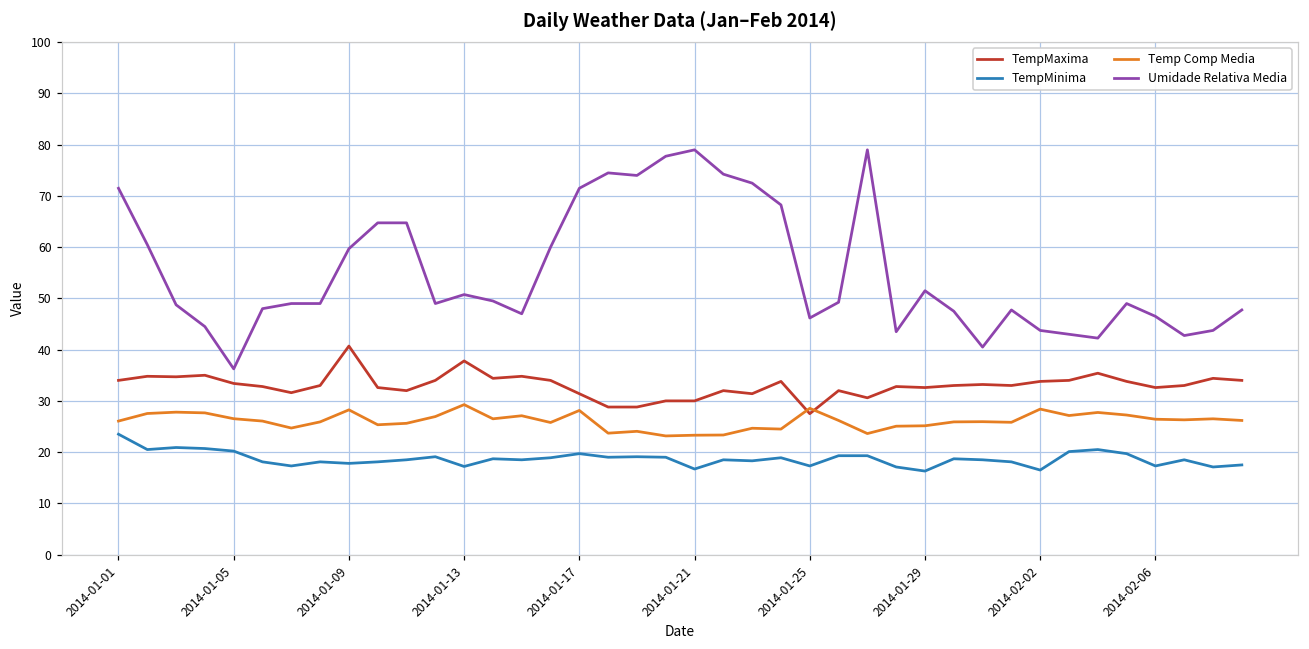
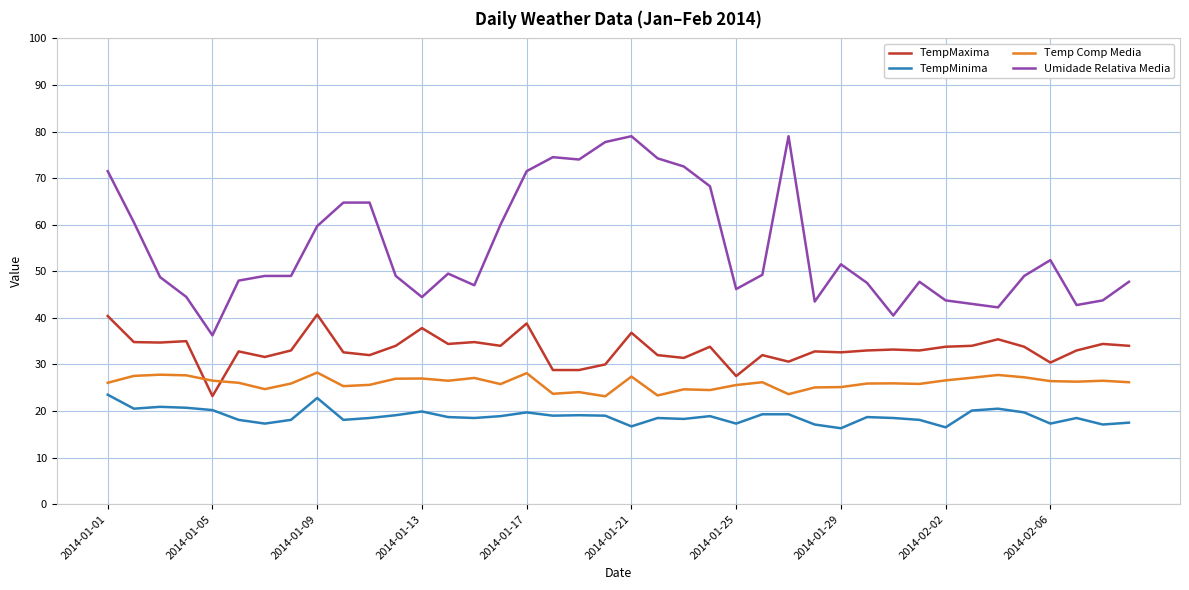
  {
    "TempMaxima": {
-     "2014-01-01": 34,
-     "2014-01-05": 33,
+     "2014-01-01": 40,
+     "2014-01-05": 23,
      "2014-01-09": 41,
      "2014-01-13": 38,
-     "2014-01-17": 31,
-     "2014-01-21": 30,
+     "2014-01-17": 39,
+     "2014-01-21": 37,
      "2014-01-25": 28,
      "2014-01-29": 33,
      "2014-02-02": 34,
-     "2014-02-06": 33
+     "2014-02-06": 30
    },
    "TempMinima": {
      "2014-01-01": 24,
      "2014-01-05": 20,
-     "2014-01-09": 18,
-     "2014-01-13": 17,
+     "2014-01-09": 23,
+     "2014-01-13": 20,
      "2014-01-17": 20,
      "2014-01-21": 17,
      "2014-01-25": 17,
      "2014-01-29": 16,
      "2014-02-02": 17,
      "2014-02-06": 17
    },
    "Temp Comp Media": {
      "2014-01-01": 26,
      "2014-01-05": 27,
      "2014-01-09": 28,
-     "2014-01-13": 29,
+     "2014-01-13": 27,
      "2014-01-17": 28,
-     "2014-01-21": 23,
-     "2014-01-25": 29,
+     "2014-01-21": 27,
+     "2014-01-25": 26,
      "2014-01-29": 25,
-     "2014-02-02": 28,
+     "2014-02-02": 27,
      "2014-02-06": 26
    },
    "Umidade Relativa Media": {
      "2014-01-01": 72,
      "2014-01-05": 36,
      "2014-01-09": 60,
-     "2014-01-13": 51,
+     "2014-01-13": 44,
      "2014-01-17": 72,
      "2014-01-21": 79,
      "2014-01-25": 46,
      "2014-01-29": 52,
      "2014-02-02": 44,
-     "2014-02-06": 47
+     "2014-02-06": 52
    }
  }
